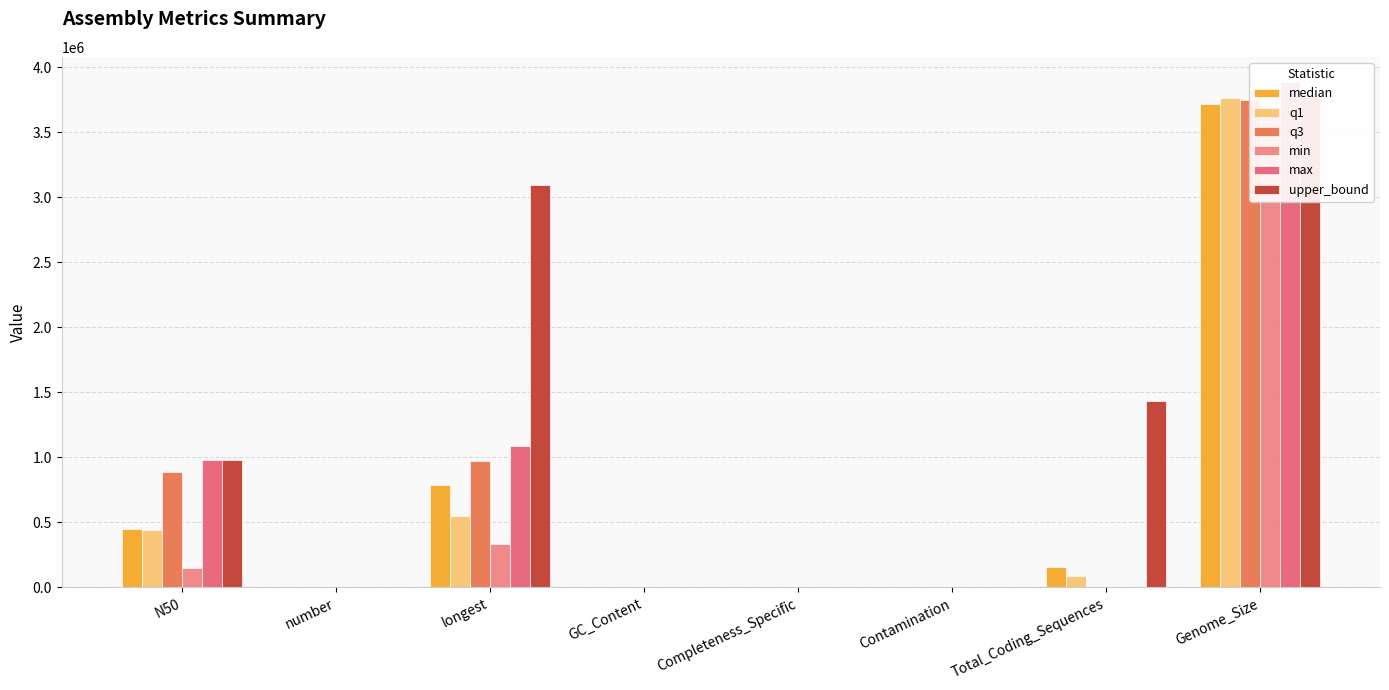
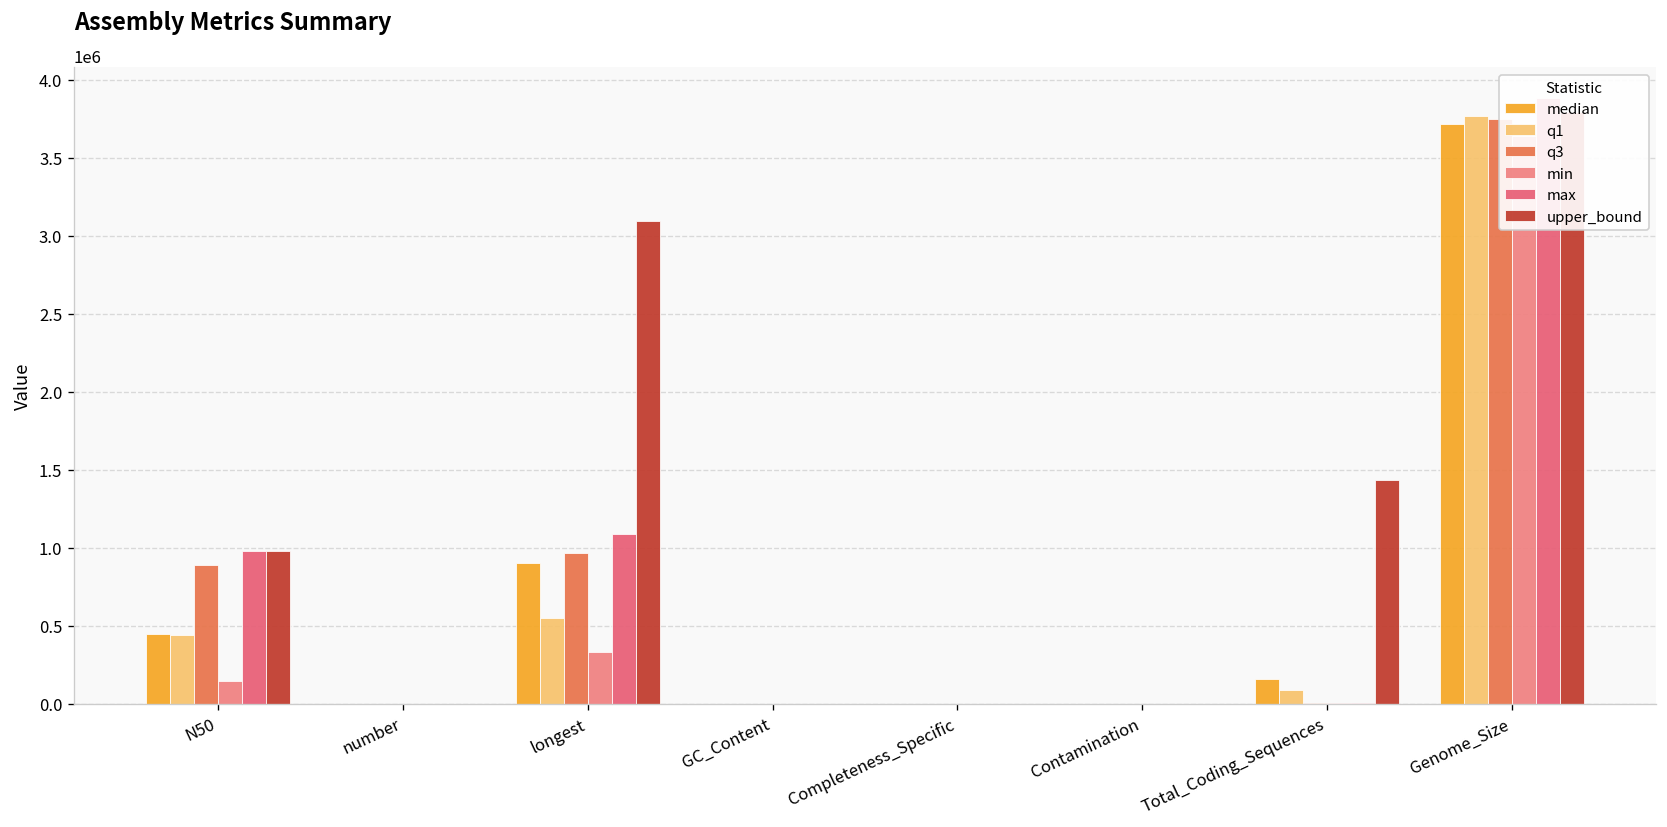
  {
    "median": {
      "N50": 450000,
-     "longest": 780000,
+     "longest": 900000,
      "Total_Coding_Sequences": 160000,
      "Genome_Size": 3720000
    },
    "q1": {
      "N50": 440000,
      "longest": 550000,
      "Contamination": 0,
      "Total_Coding_Sequences": 90000,
      "Genome_Size": 3770000
    },
    "upper_bound": {
      "N50": 980000,
      "longest": 3100000,
      "Total_Coding_Sequences": 1430000
    }
  }
